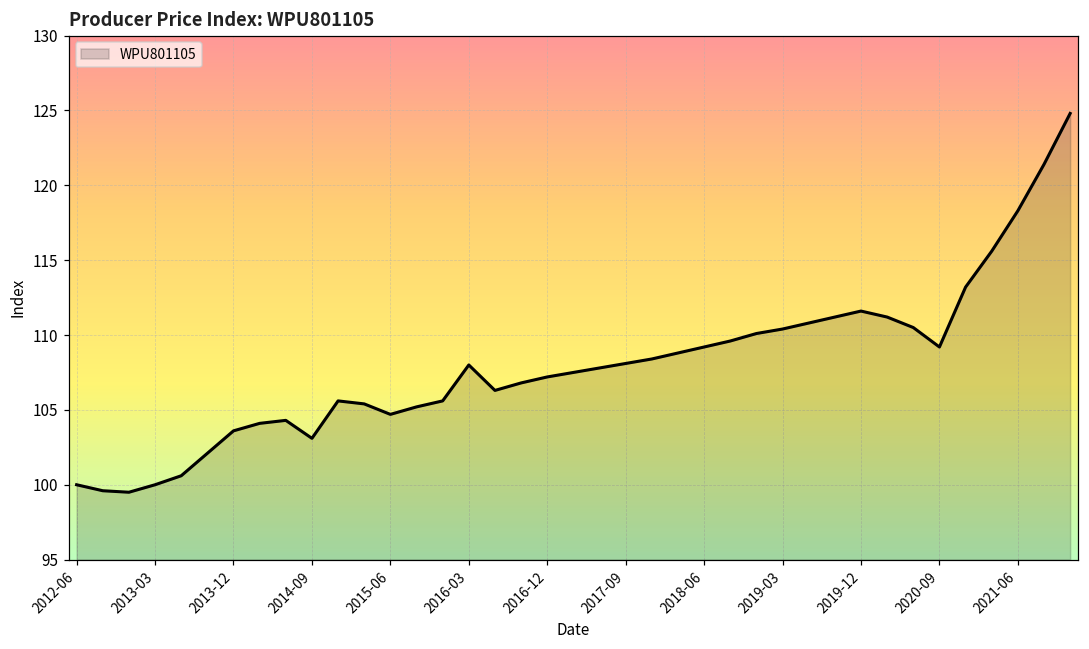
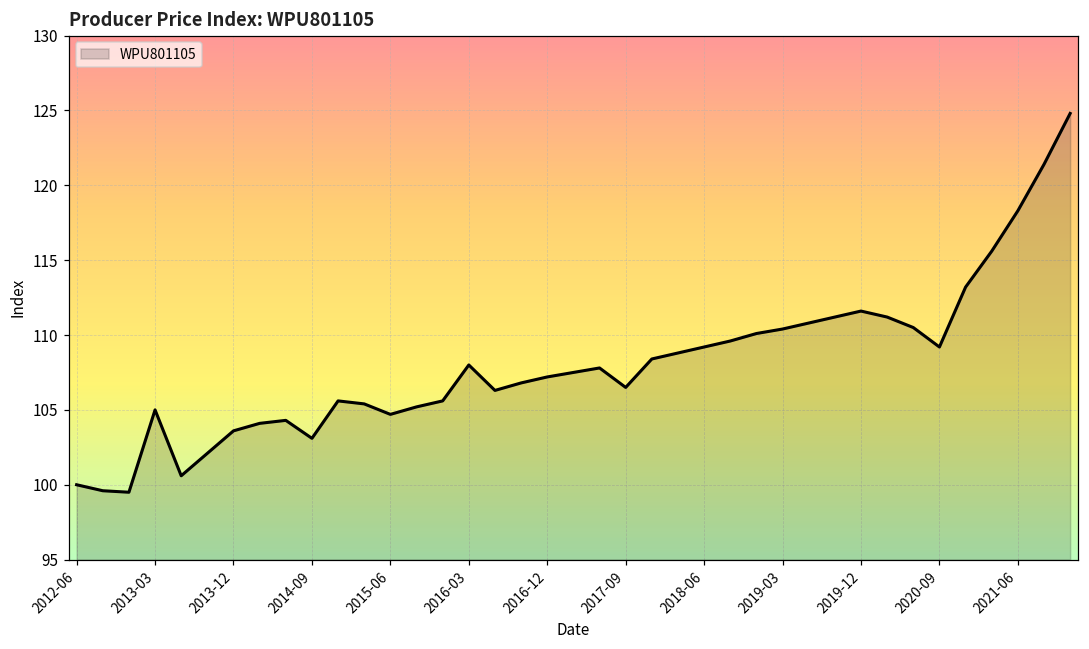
  {
    "2012-06": 100.0,
-   "2013-03": 100,
+   "2013-03": 105,
    "2013-12": 103.6,
    "2014-09": 103.1,
    "2015-06": 104.7,
    "2016-03": 108.0,
    "2016-12": 107.2,
-   "2017-09": 108.1,
+   "2017-09": 106.5,
    "2018-06": 109.2,
    "2019-03": 110.4,
    "2019-12": 111.6,
    "2020-09": 109.2,
    "2021-06": 118.3
  }
